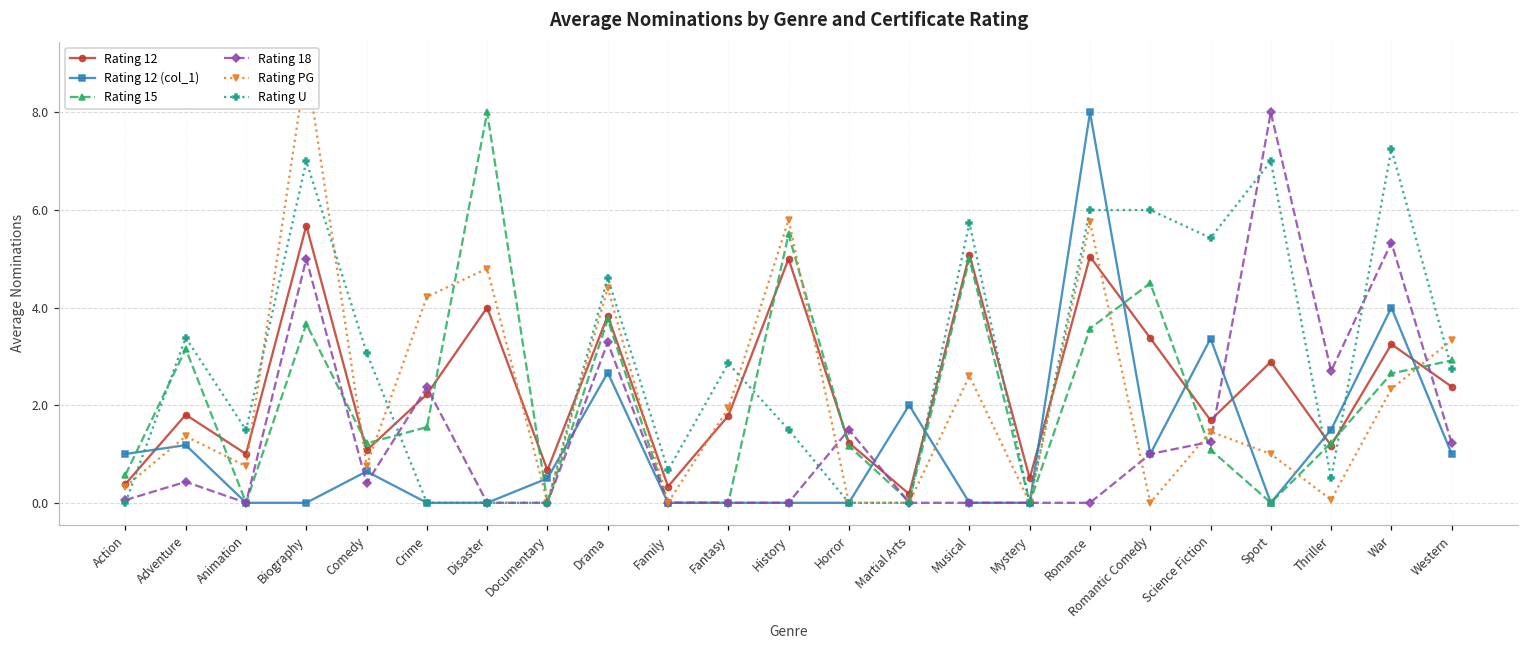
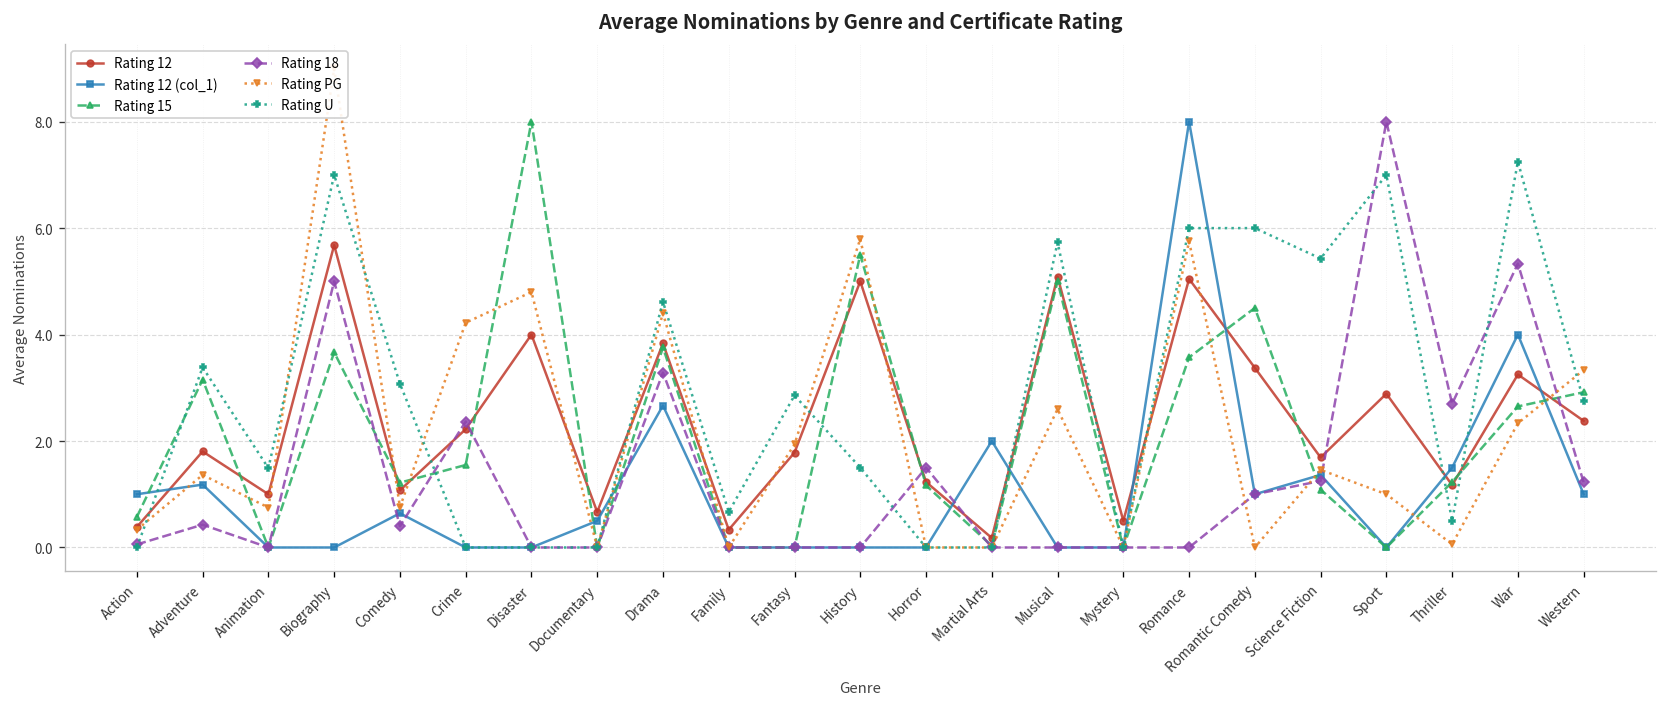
  {
    "Rating 12": {
      "Adventure": 1.8,
      "Animation": 1.0,
      "Biography": 5.7,
      "Comedy": 1.1,
      "Crime": 2.2,
      "Disaster": 4.0,
      "Documentary": 0.7,
      "Drama": 3.8,
      "Family": 0.3,
      "Fantasy": 1.8,
      "History": 5.0,
      "Horror": 1.2,
      "Martial Arts": 0.2,
      "Musical": 5.1,
      "Mystery": 0.5,
      "Romance": 5.0,
      "Romantic Comedy": 3.4,
      "Science Fiction": 1.7,
      "Sport": 2.9,
      "War": 3.3,
      "Western": 2.4
    },
    "Rating 12 (col_1)": {
      "Action": 1.0,
      "Adventure": 1.2,
      "Biography": 0.0,
      "Comedy": 0.6,
      "Documentary": 0.5,
      "Drama": 2.7,
      "Martial Arts": 2.0,
      "Romance": 8.0,
-     "Science Fiction": 3.4,
+     "Science Fiction": 1.4,
      "Thriller": 1.5,
      "War": 4.0,
      "Western": 1.0
    },
    "Rating 18": {
      "Action": 0.1,
      "Adventure": 0.4,
      "Biography": 5.0,
      "Comedy": 0.4,
      "Crime": 2.4,
      "Drama": 3.3,
      "Horror": 1.5,
      "Romance": 0.0,
      "Science Fiction": 1.3,
      "Sport": 8.0,
      "Thriller": 2.7,
      "War": 5.3,
      "Western": 1.2
    },
    "Rating PG": {
      "Adventure": 1.4,
      "Animation": 0.8,
      "Comedy": 0.8,
      "Crime": 4.2,
      "Disaster": 4.8,
      "Drama": 4.4,
      "Fantasy": 1.9,
      "History": 5.8,
      "Musical": 2.6,
      "Romance": 5.8,
      "Romantic Comedy": 0.0,
      "Science Fiction": 1.5,
      "Sport": 1.0,
      "Thriller": 0.1,
      "War": 2.3,
      "Western": 3.3
    }
  }
